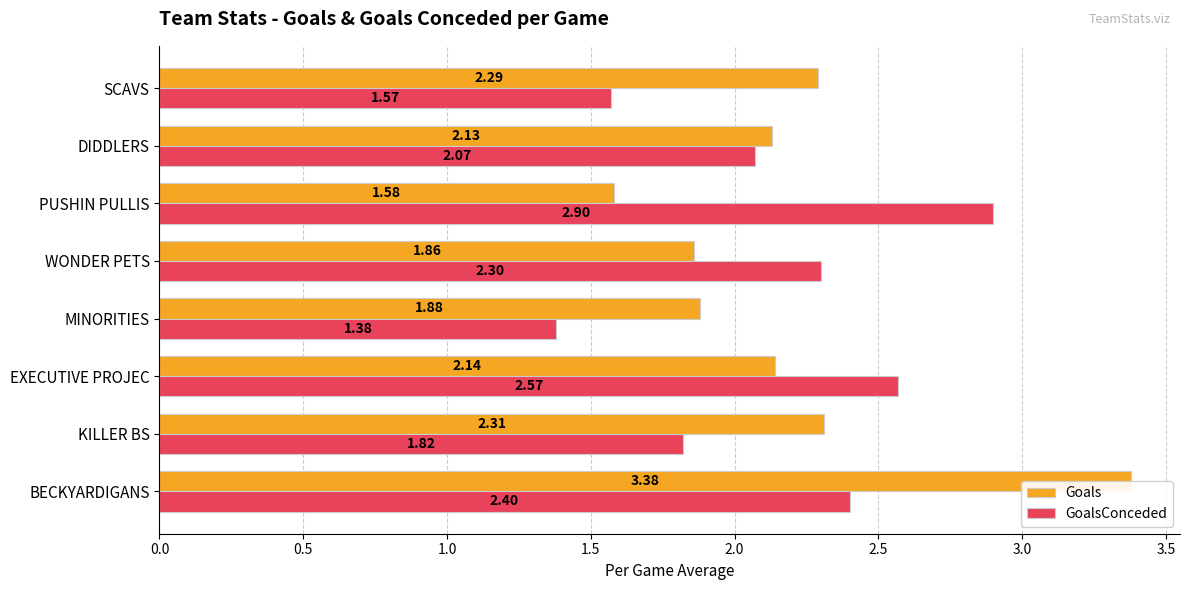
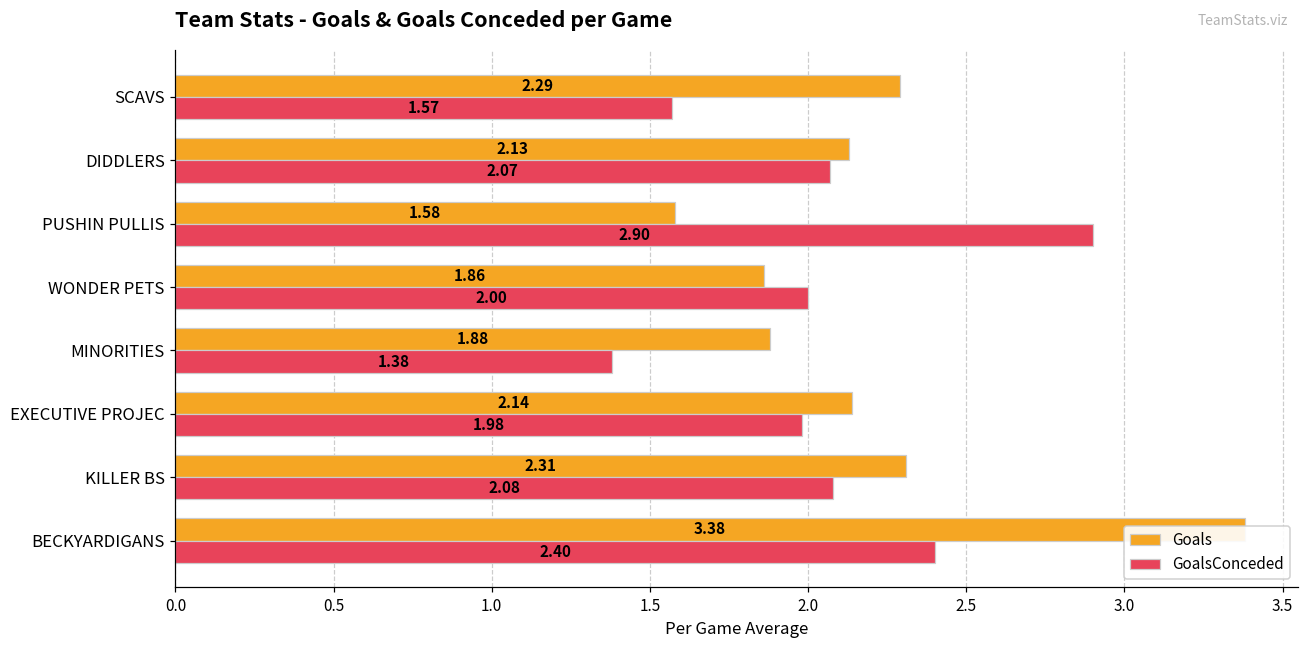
  {
    "Goals": {
      "SCAVS": 2.29,
      "DIDDLERS": 2.13,
      "PUSHIN PULLIS": 1.58,
      "WONDER PETS": 1.86,
      "MINORITIES": 1.88,
      "EXECUTIVE PROJEC": 2.14,
      "KILLER BS": 2.31
    },
    "GoalsConceded": {
      "SCAVS": 1.57,
      "DIDDLERS": 2.07,
      "PUSHIN PULLIS": 2.90,
-     "WONDER PETS": 2.30,
+     "WONDER PETS": 2.00,
      "MINORITIES": 1.38,
-     "EXECUTIVE PROJEC": 2.57,
-     "KILLER BS": 1.82,
+     "EXECUTIVE PROJEC": 1.98,
+     "KILLER BS": 2.08,
      "BECKYARDIGANS": 2.40
    }
  }
